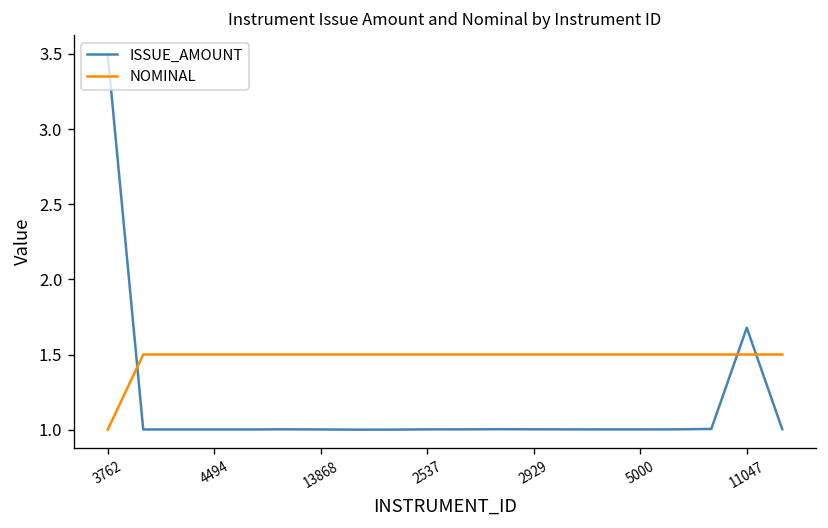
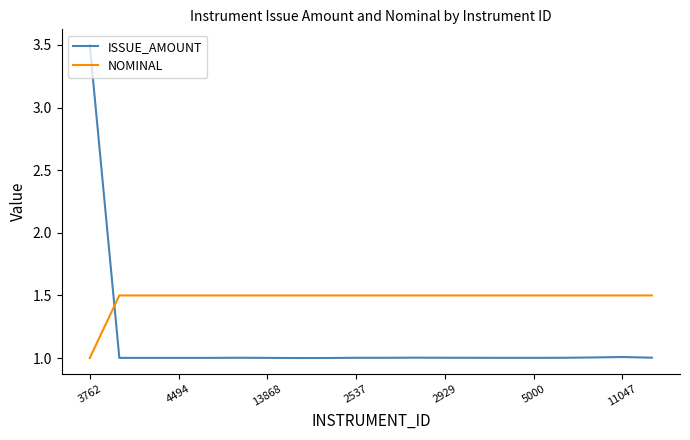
  {
    "ISSUE_AMOUNT": {
      "4494": 1.00,
      "13868": 1.00,
      "2537": 1.00,
      "2929": 1.00,
      "5000": 1.00,
-     "11047": 1.68
+     "11047": 1.01
    },
    "NOMINAL": {
      "3762": 1.00,
      "4494": 1.50,
      "13868": 1.50,
      "2537": 1.50,
      "2929": 1.50,
      "5000": 1.50,
      "11047": 1.50
    }
  }
